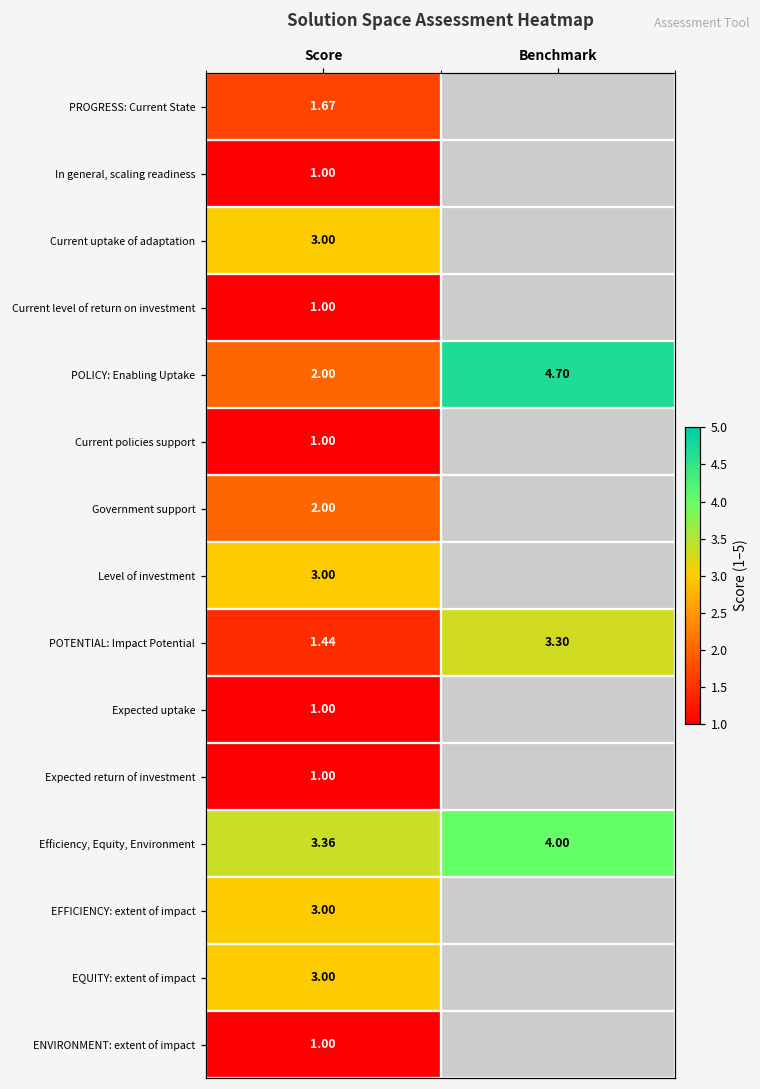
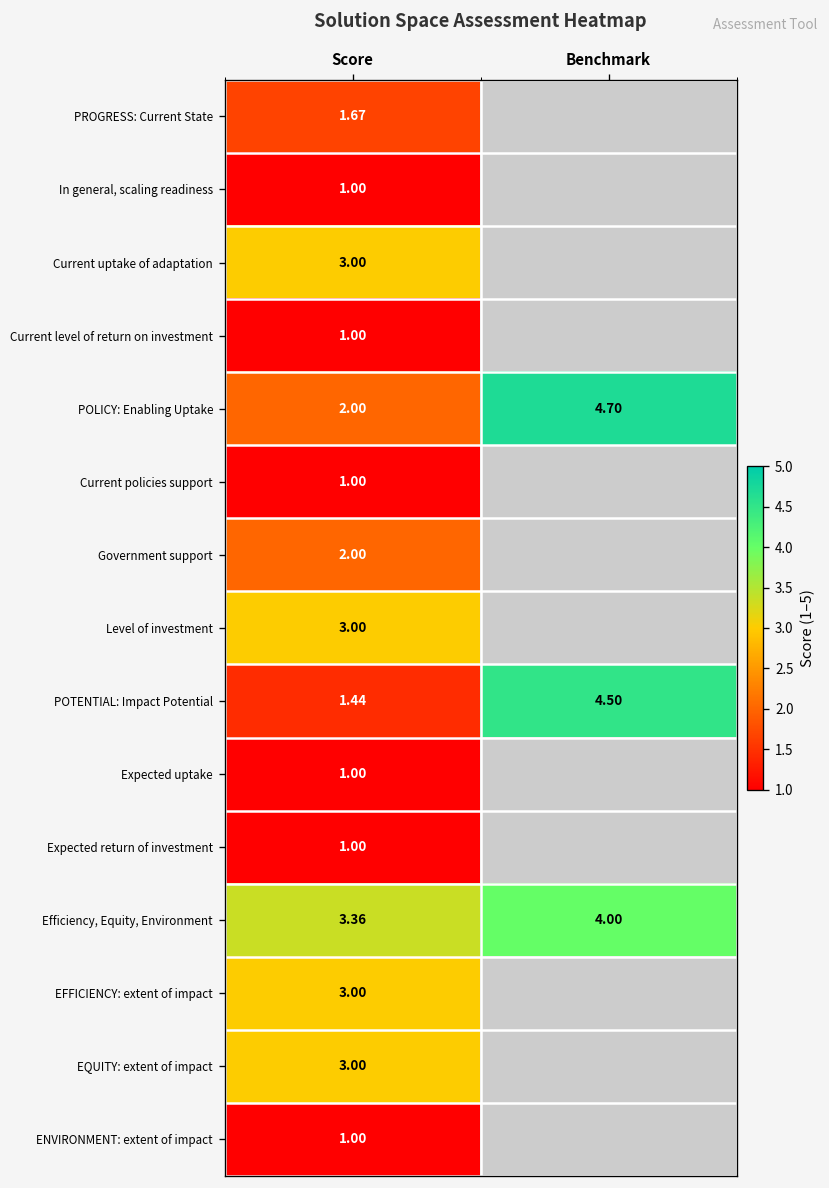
  {
    "PROGRESS: Current State": {
      "Score": 1.67
    },
    "In general, scaling readiness": {
      "Score": 1.00
    },
    "Current uptake of adaptation": {
      "Score": 3.00
    },
    "Current level of return on investment": {
      "Score": 1.00
    },
    "POLICY: Enabling Uptake": {
      "Score": 2.00,
      "Benchmark": 4.70
    },
    "Current policies support": {
      "Score": 1.00
    },
    "Government support": {
      "Score": 2.00
    },
    "Level of investment": {
      "Score": 3.00
    },
    "POTENTIAL: Impact Potential": {
      "Score": 1.44,
-     "Benchmark": 3.30
+     "Benchmark": 4.50
    },
    "Expected uptake": {
      "Score": 1.00
    },
    "Expected return of investment": {
      "Score": 1.00
    },
    "Efficiency, Equity, Environment": {
      "Score": 3.36,
      "Benchmark": 4.00
    },
    "EFFICIENCY: extent of impact": {
      "Score": 3.00
    },
    "EQUITY: extent of impact": {
      "Score": 3.00
    },
    "ENVIRONMENT: extent of impact": {
      "Score": 1.00
    }
  }
